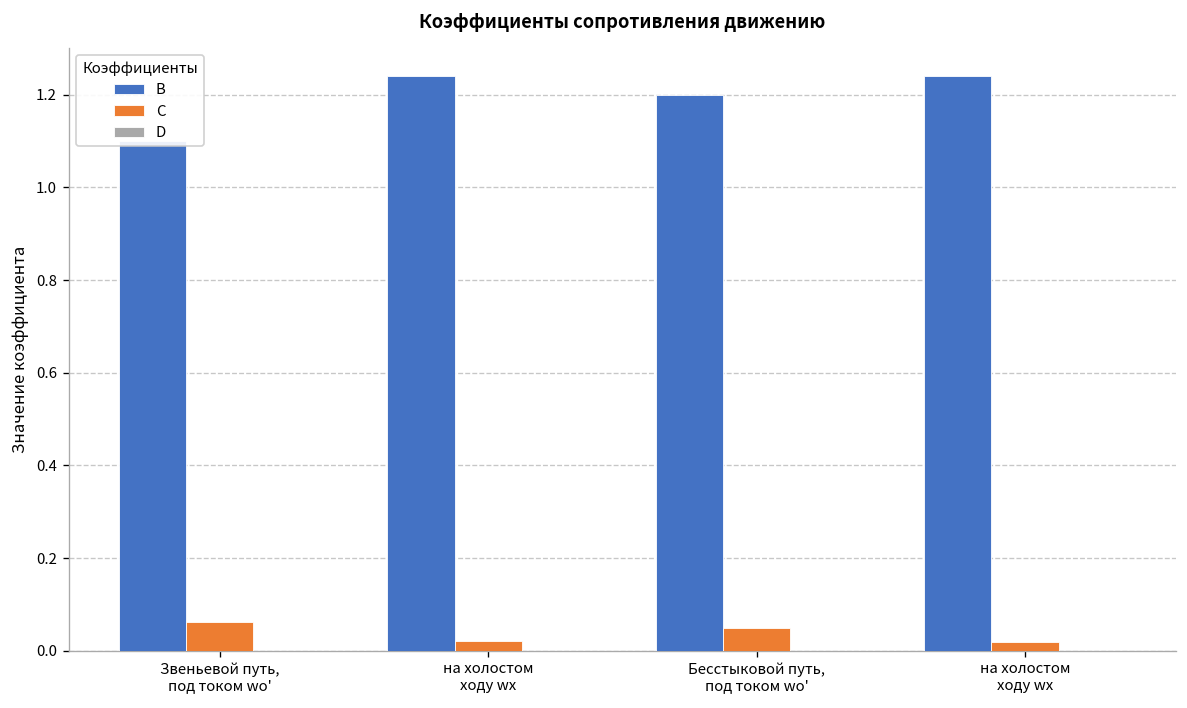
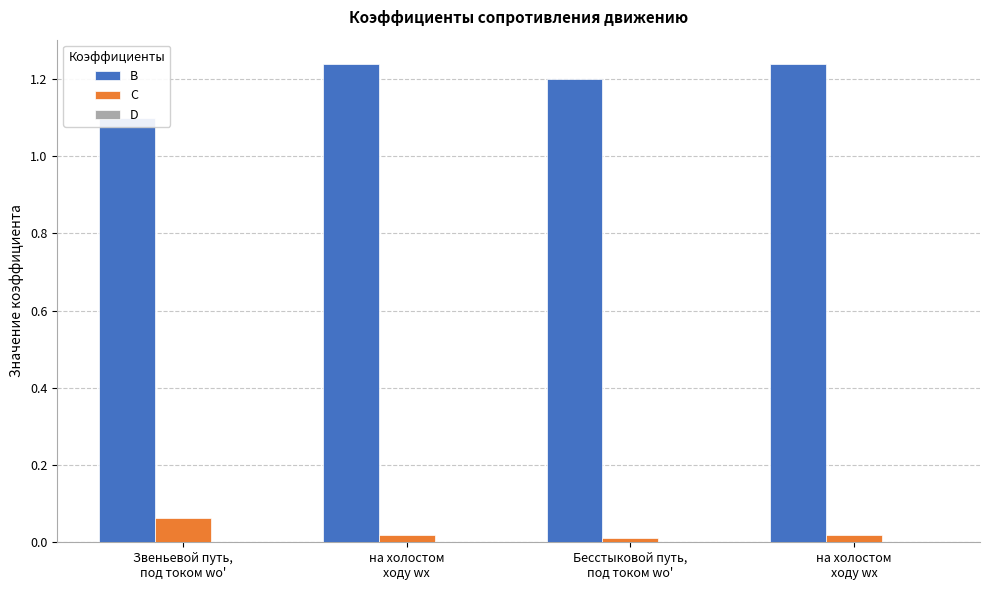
  {
    "B": {
      "Бесстыковой путь, под током wо'": 1.20
    },
    "C": {
      "Звеньевой путь, под током wо'": 0.06,
-     "Бесстыковой путь, под током wо'": 0.05
+     "Бесстыковой путь, под током wо'": 0.01
    }
  }
